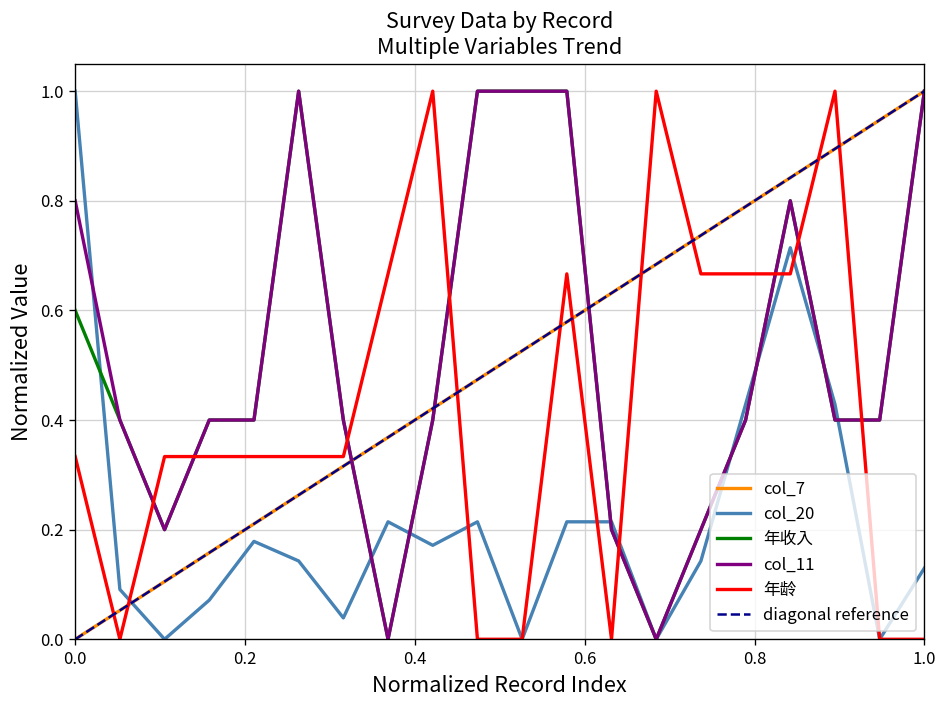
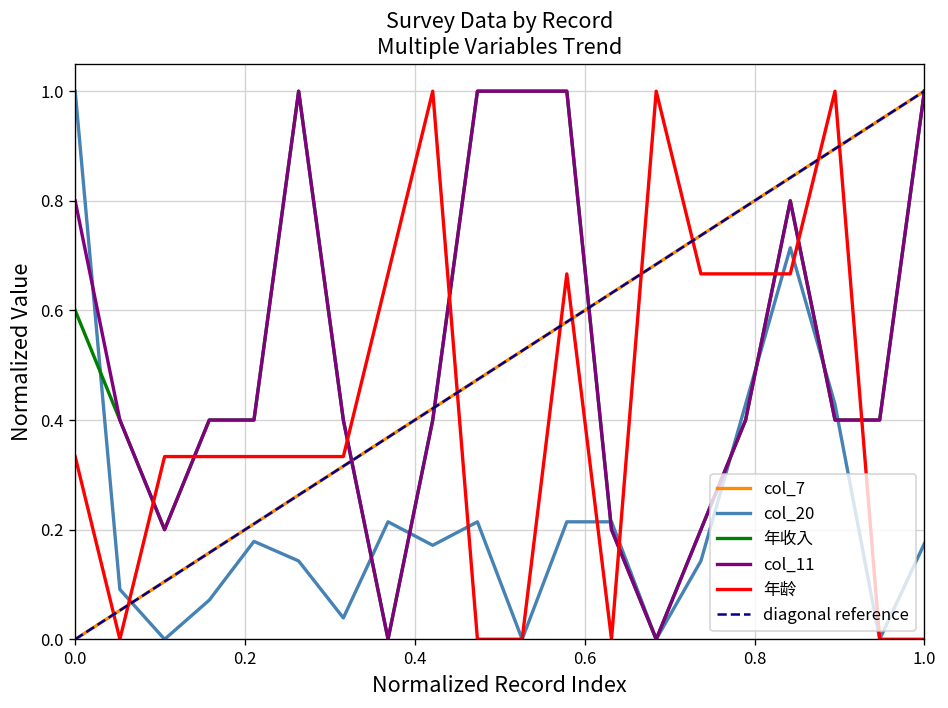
  {
    "col_20": {
      "0.0": 1.00,
-     "1.0": 0.13
+     "1.0": 0.17
    },
    "年收入": {
      "0.0": 0.60
    },
    "col_11": {
      "0.0": 0.80
    },
    "年龄": {
      "0.0": 0.33,
      "1.0": 0.00
    }
  }
